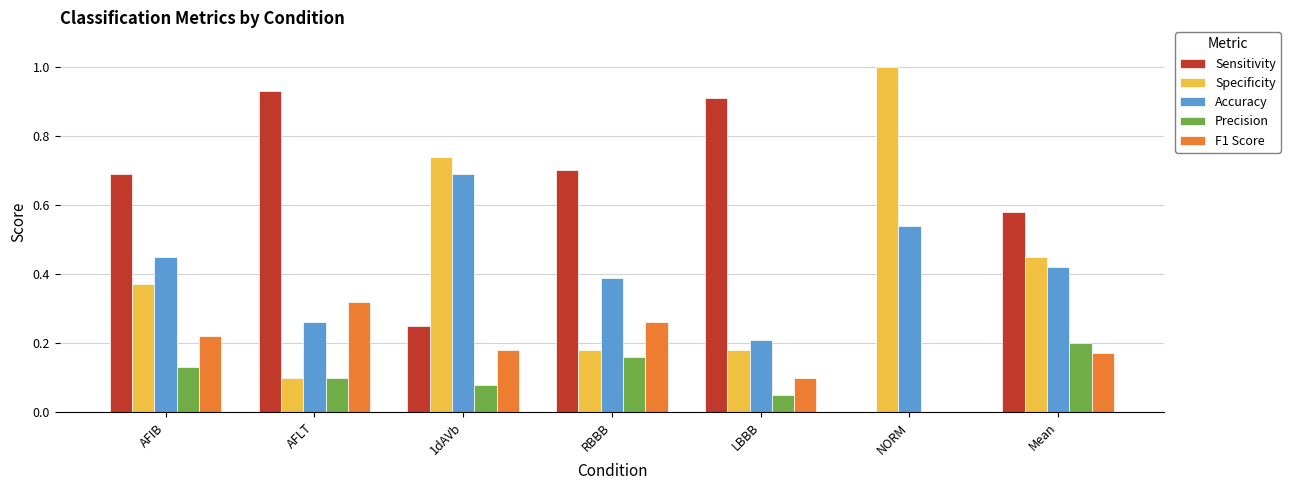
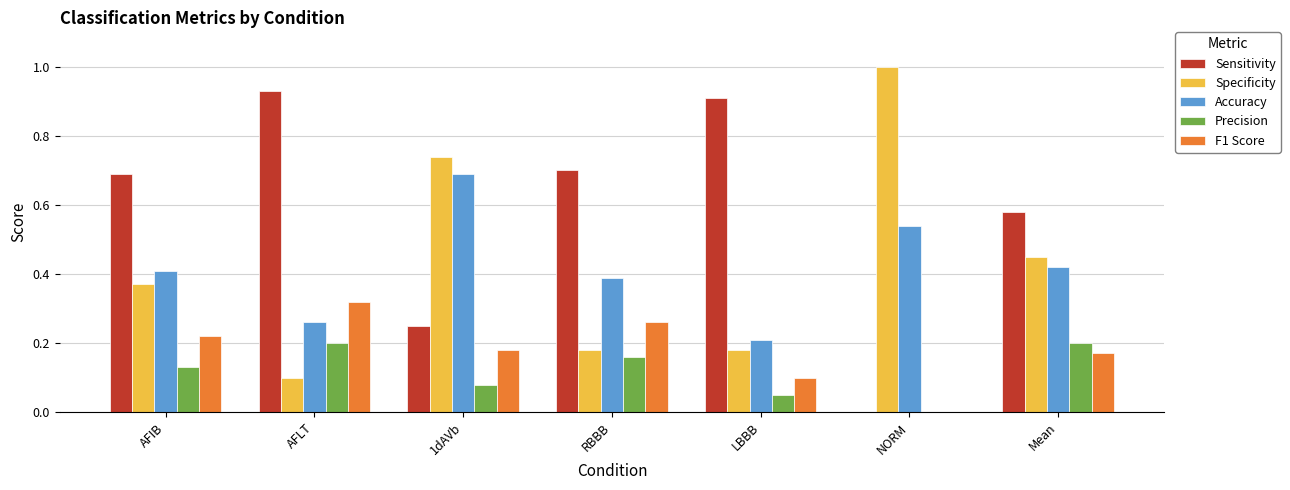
  {
    "Sensitivity": {
      "AFIB": 0.69,
      "AFLT": 0.93,
      "1dAVb": 0.25,
      "RBBB": 0.70,
      "LBBB": 0.91,
      "NORM": 0.00,
      "Mean": 0.58
    },
    "Specificity": {
      "AFIB": 0.37,
      "AFLT": 0.10,
      "1dAVb": 0.74,
      "RBBB": 0.18,
      "LBBB": 0.18,
      "NORM": 1.00,
      "Mean": 0.45
    },
    "Accuracy": {
-     "AFIB": 0.45,
+     "AFIB": 0.41,
      "AFLT": 0.26,
      "1dAVb": 0.69,
      "RBBB": 0.39,
      "LBBB": 0.21,
      "NORM": 0.54,
      "Mean": 0.42
    },
    "Precision": {
      "AFIB": 0.13,
-     "AFLT": 0.1,
+     "AFLT": 0.2,
      "1dAVb": 0.08,
      "RBBB": 0.16,
      "LBBB": 0.05,
      "NORM": 0.0,
      "Mean": 0.2
    },
    "F1 Score": {
      "AFIB": 0.22,
      "AFLT": 0.32,
      "1dAVb": 0.18,
      "RBBB": 0.26,
      "LBBB": 0.10,
      "NORM": 0.00,
      "Mean": 0.17
    }
  }
